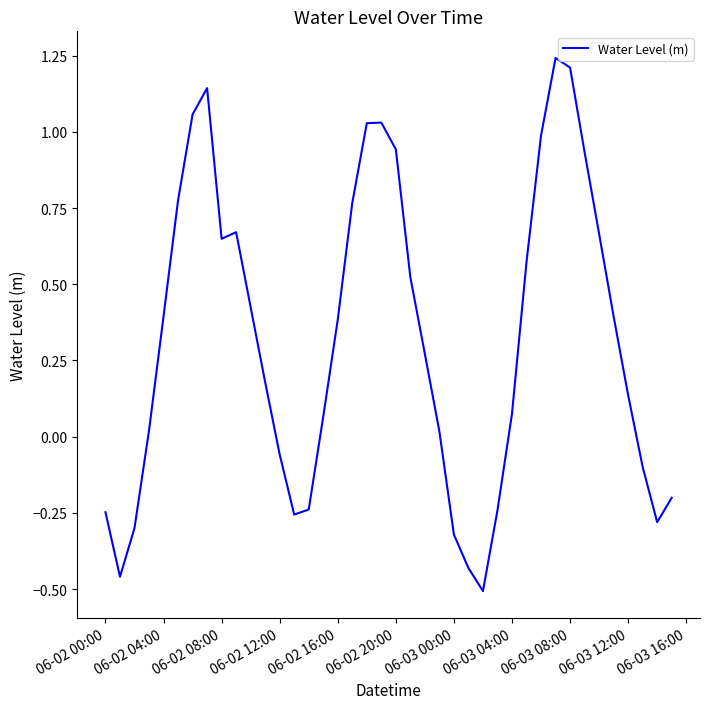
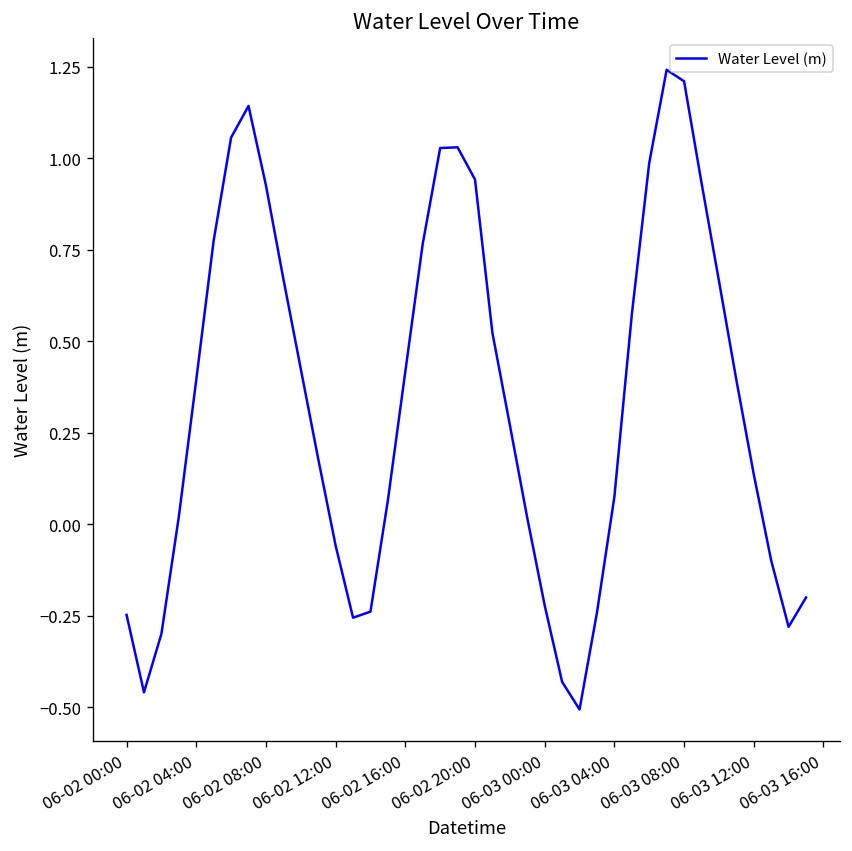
  {
    "06-02 00:00": -0.25,
    "06-02 04:00": 0.39,
-   "06-02 08:00": 0.65,
+   "06-02 08:00": 0.93,
    "06-02 12:00": -0.06,
-   "06-02 16:00": 0.38,
+   "06-02 16:00": 0.42,
    "06-02 20:00": 0.94,
-   "06-03 00:00": -0.32,
+   "06-03 00:00": -0.22,
    "06-03 04:00": 0.07,
    "06-03 08:00": 1.21,
    "06-03 12:00": 0.14
  }
